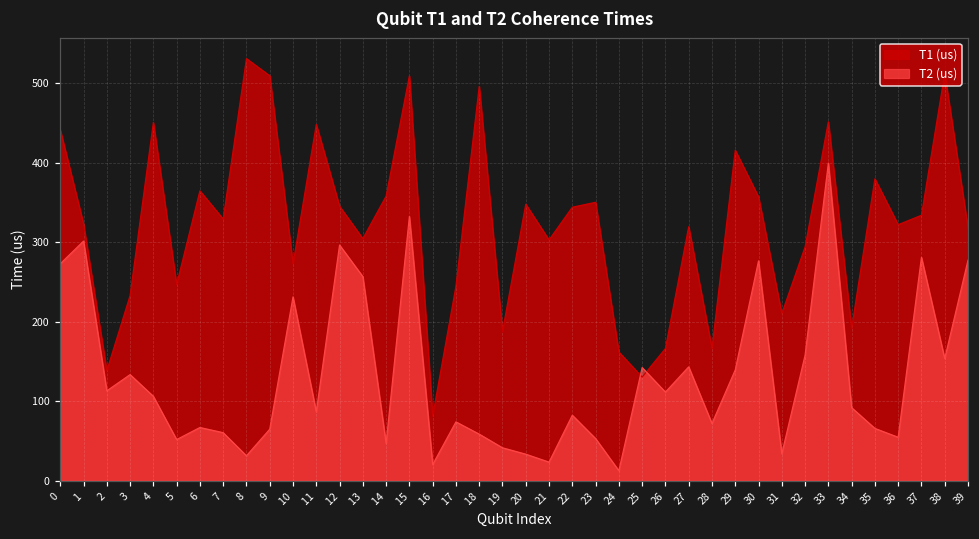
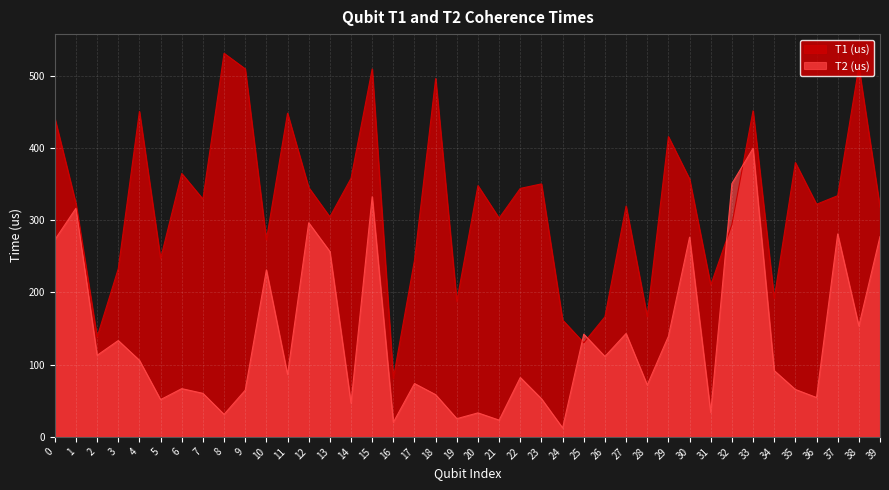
  {
    "T1 (us)": {
      "0": 440,
      "1": 320,
      "2": 140,
      "3": 230,
      "4": 450,
      "5": 250,
      "6": 360,
      "7": 330,
      "8": 530,
      "9": 510,
      "10": 270,
      "11": 450,
      "12": 350,
      "13": 300,
      "14": 360,
      "15": 510,
      "16": 80,
      "17": 240,
      "18": 500,
      "19": 190,
      "20": 350,
      "21": 300,
      "22": 340,
      "23": 350,
      "24": 160,
      "25": 130,
      "26": 170,
      "27": 320,
      "28": 170,
      "29": 420,
      "30": 360,
      "31": 210,
      "32": 290,
      "33": 450,
      "34": 190,
      "35": 380,
      "36": 320,
      "37": 330,
      "39": 320
    },
    "T2 (us)": {
      "0": 270,
-     "1": 300,
+     "1": 320,
      "2": 110,
      "3": 130,
      "4": 110,
      "5": 50,
      "6": 70,
      "7": 60,
      "8": 30,
      "9": 60,
      "10": 230,
      "11": 90,
      "12": 300,
      "13": 260,
      "14": 50,
      "15": 330,
      "16": 20,
      "17": 70,
      "18": 60,
-     "19": 40,
+     "19": 30,
      "20": 30,
      "21": 20,
      "22": 80,
      "23": 50,
      "24": 10,
      "25": 140,
      "26": 110,
      "27": 140,
      "28": 70,
      "29": 140,
      "30": 280,
      "31": 30,
-     "32": 160,
+     "32": 350,
      "33": 400,
      "34": 90,
      "35": 70,
      "36": 50,
      "37": 280,
      "38": 150,
      "39": 280
    }
  }
